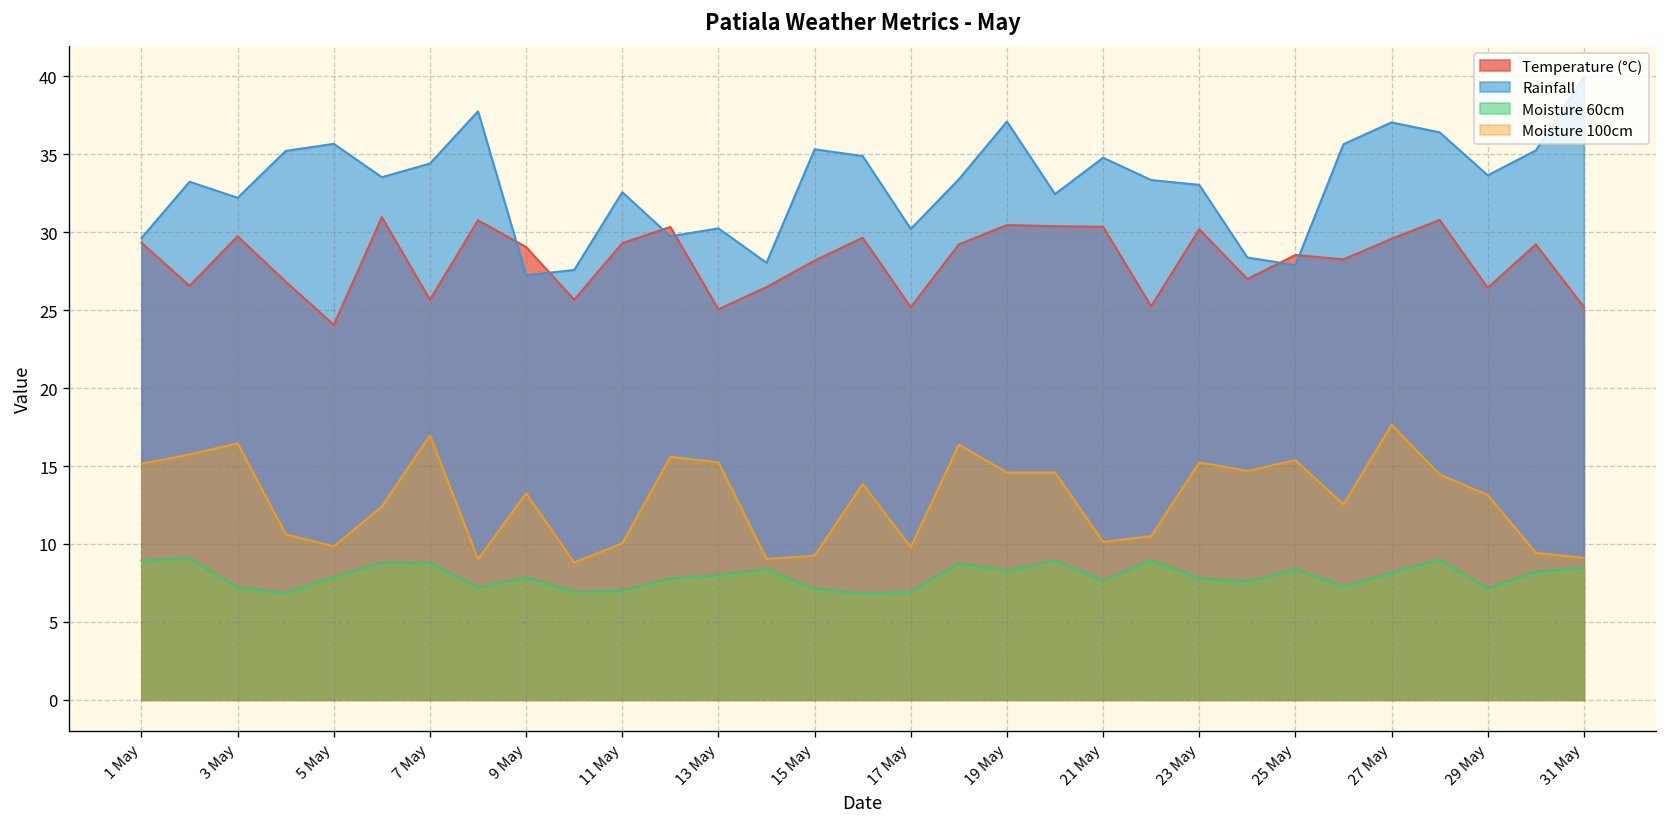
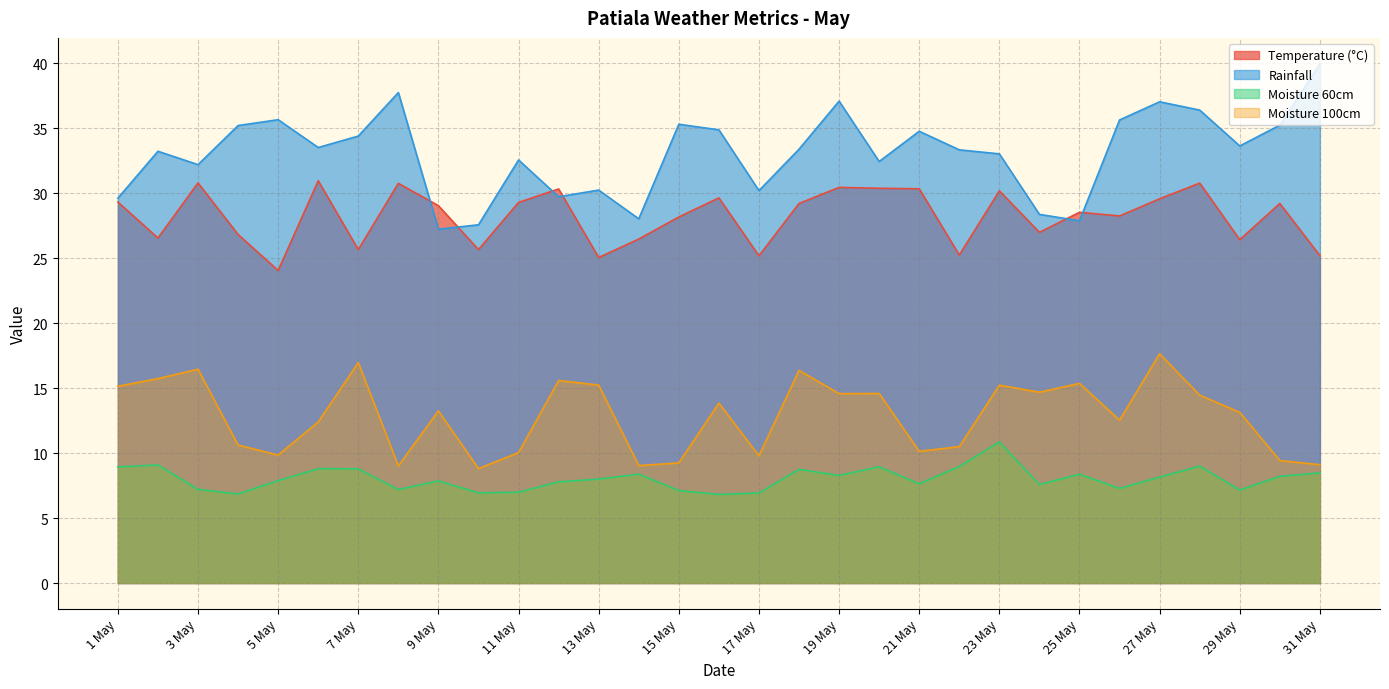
  {
    "Temperature (°C)": {
      "1 May": 29.3,
-     "3 May": 29.7,
+     "3 May": 30.8,
      "5 May": 24.1,
      "7 May": 25.7,
      "9 May": 29.1,
      "11 May": 29.3,
      "13 May": 25.1,
      "15 May": 28.2,
      "17 May": 25.2,
      "19 May": 30.5,
      "21 May": 30.4,
      "23 May": 30.2,
      "25 May": 28.5,
      "27 May": 29.6,
      "29 May": 26.4,
      "31 May": 25.2
    },
    "Rainfall": {
      "1 May": 29.6,
      "3 May": 32.2,
      "5 May": 35.7,
      "7 May": 34.4,
      "9 May": 27.2,
      "11 May": 32.6,
      "13 May": 30.3,
      "15 May": 35.3,
      "17 May": 30.2,
      "19 May": 37.1,
      "21 May": 34.8,
      "23 May": 33.0,
      "25 May": 27.9,
      "27 May": 37.1,
      "29 May": 33.7
    },
    "Moisture 60cm": {
      "1 May": 8.9,
      "3 May": 7.2,
      "5 May": 7.9,
      "7 May": 8.8,
      "9 May": 7.9,
      "11 May": 7.0,
      "13 May": 8.0,
      "15 May": 7.1,
      "17 May": 6.9,
      "19 May": 8.3,
      "21 May": 7.6,
-     "23 May": 7.8,
+     "23 May": 10.9,
      "25 May": 8.4,
      "27 May": 8.2,
      "29 May": 7.2,
      "31 May": 8.5
    },
    "Moisture 100cm": {
      "1 May": 15.2,
      "3 May": 16.5,
      "5 May": 9.9,
      "7 May": 17.0,
      "9 May": 13.3,
      "11 May": 10.0,
      "13 May": 15.2,
      "15 May": 9.3,
      "17 May": 9.8,
      "19 May": 14.6,
      "21 May": 10.1,
      "23 May": 15.2,
      "25 May": 15.4,
      "27 May": 17.7,
      "29 May": 13.1,
      "31 May": 9.1
    }
  }
